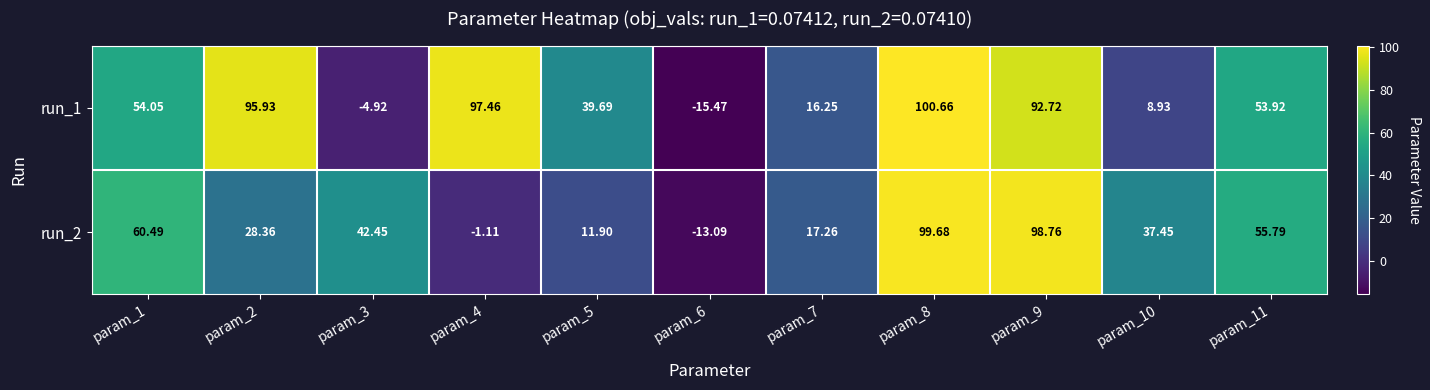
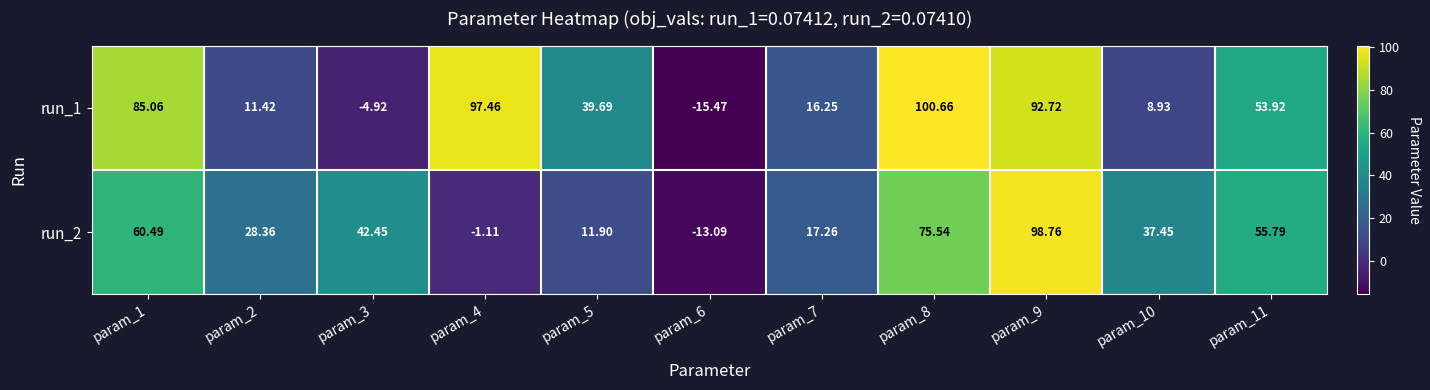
  {
    "run_1": {
-     "param_1": 54.05,
-     "param_2": 95.93,
+     "param_1": 85.06,
+     "param_2": 11.42,
      "param_3": -4.92,
      "param_4": 97.46,
      "param_5": 39.69,
      "param_6": -15.47,
      "param_7": 16.25,
      "param_8": 100.66,
      "param_9": 92.72,
      "param_10": 8.93,
      "param_11": 53.92
    },
    "run_2": {
      "param_1": 60.49,
      "param_2": 28.36,
      "param_3": 42.45,
      "param_4": -1.11,
      "param_5": 11.90,
      "param_6": -13.09,
      "param_7": 17.26,
-     "param_8": 99.68,
+     "param_8": 75.54,
      "param_9": 98.76,
      "param_10": 37.45,
      "param_11": 55.79
    }
  }
